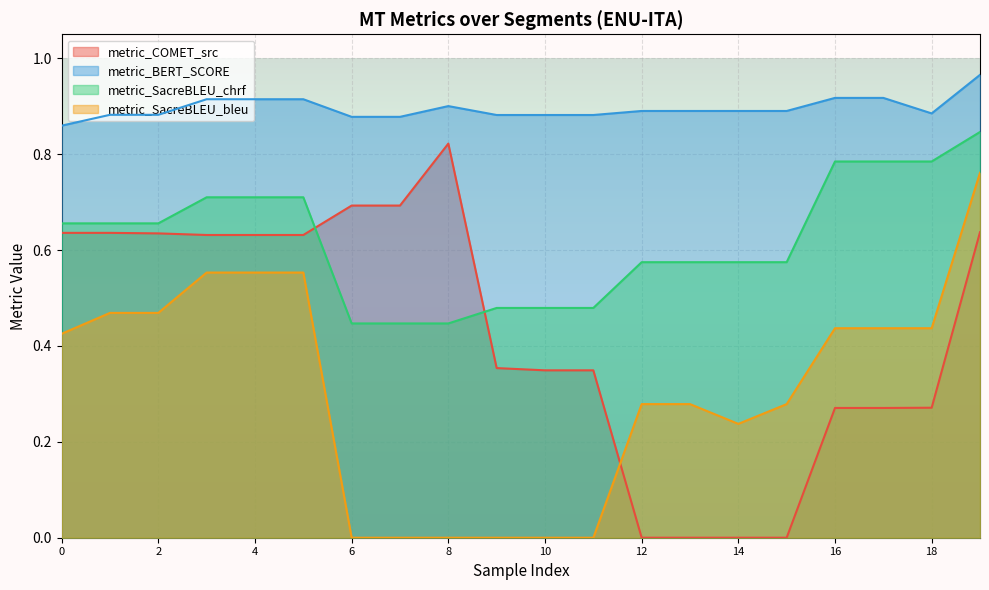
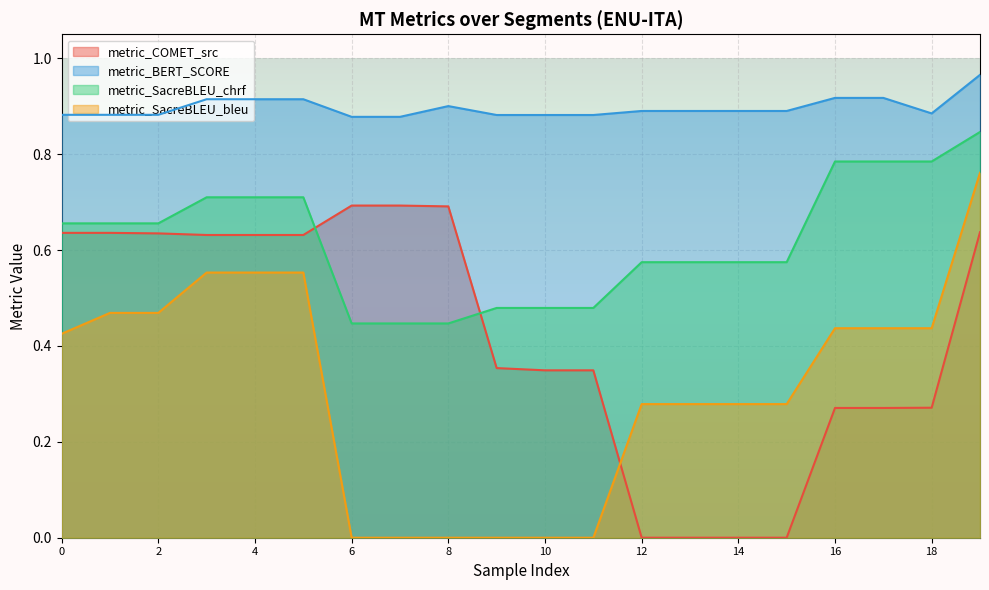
  {
    "metric_COMET_src": {
      "0": 0.64,
      "2": 0.63,
      "4": 0.63,
      "6": 0.69,
-     "8": 0.82,
+     "8": 0.69,
      "10": 0.35,
      "12": 0.00,
      "14": 0.00,
      "16": 0.27,
      "18": 0.27
    },
    "metric_BERT_SCORE": {
-     "0": 0.86,
+     "0": 0.88,
      "4": 0.91,
      "6": 0.88,
      "8": 0.90,
      "10": 0.88,
      "12": 0.89,
      "14": 0.89,
      "16": 0.92,
      "18": 0.88
    },
    "metric_SacreBLEU_chrf": {
      "0": 0.66,
      "2": 0.66,
      "4": 0.71,
      "6": 0.45,
      "8": 0.45,
      "10": 0.48,
      "12": 0.57,
      "14": 0.57,
      "16": 0.78,
      "18": 0.78
    },
    "metric_SacreBLEU_bleu": {
      "0": 0.43,
      "2": 0.47,
      "4": 0.55,
      "6": 0.00,
      "8": 0.00,
      "10": 0.00,
      "12": 0.28,
-     "14": 0.24,
+     "14": 0.28,
      "16": 0.44,
      "18": 0.44
    }
  }
